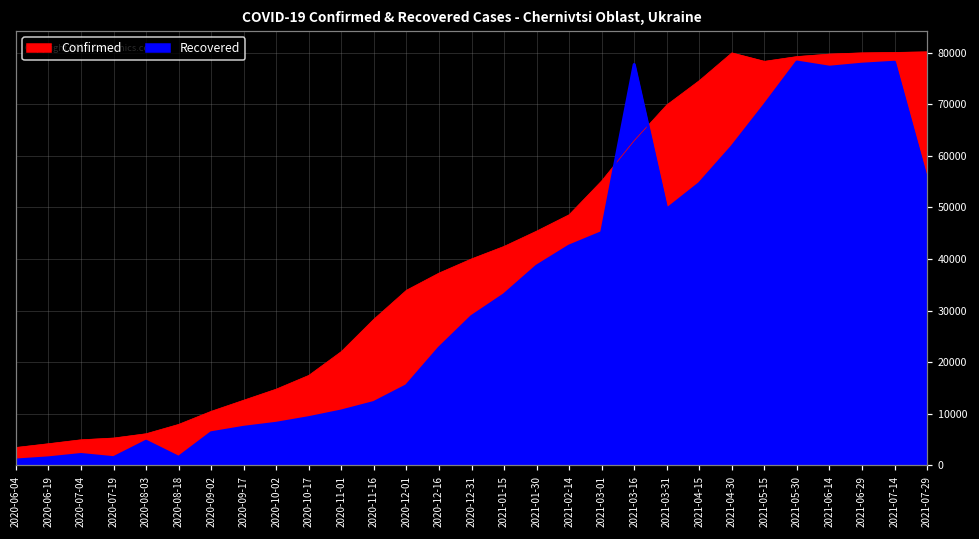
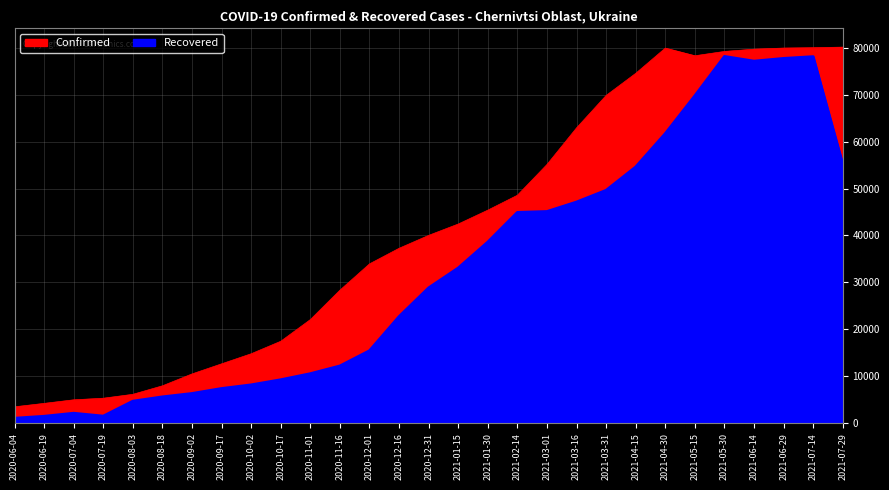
  {
    "Confirmed": {
      "2020-06-04": 3000,
      "2020-06-19": 4000,
      "2020-07-04": 5000,
      "2020-07-19": 5000,
      "2020-08-03": 6000,
      "2020-08-18": 8000,
      "2020-09-02": 10000,
      "2020-09-17": 13000,
      "2020-10-02": 15000,
      "2020-10-17": 17000,
      "2020-11-01": 22000,
      "2020-11-16": 28000,
      "2020-12-01": 34000,
      "2020-12-16": 37000,
      "2020-12-31": 40000,
      "2021-01-15": 42000,
      "2021-01-30": 45000,
      "2021-02-14": 49000,
      "2021-03-01": 55000,
      "2021-03-16": 63000,
      "2021-03-31": 70000,
      "2021-04-15": 75000,
      "2021-04-30": 80000,
      "2021-05-15": 78000,
      "2021-05-30": 79000,
      "2021-06-14": 80000,
      "2021-06-29": 80000,
      "2021-07-14": 80000,
      "2021-07-29": 80000
    },
    "Recovered": {
      "2020-06-04": 1000,
      "2020-06-19": 1000,
      "2020-07-04": 2000,
      "2020-07-19": 2000,
      "2020-08-03": 5000,
-     "2020-08-18": 2000,
+     "2020-08-18": 6000,
      "2020-09-02": 6000,
      "2020-09-17": 7000,
      "2020-10-02": 8000,
      "2020-10-17": 9000,
      "2020-11-01": 11000,
      "2020-11-16": 12000,
      "2020-12-01": 15000,
      "2020-12-16": 23000,
      "2020-12-31": 29000,
      "2021-01-15": 33000,
      "2021-01-30": 39000,
-     "2021-02-14": 43000,
+     "2021-02-14": 45000,
      "2021-03-01": 45000,
-     "2021-03-16": 78000,
+     "2021-03-16": 47000,
      "2021-03-31": 50000,
      "2021-04-15": 55000,
      "2021-04-30": 62000,
      "2021-05-15": 70000,
      "2021-05-30": 78000,
      "2021-06-14": 77000,
      "2021-06-29": 78000,
      "2021-07-14": 78000,
      "2021-07-29": 55000
    }
  }
